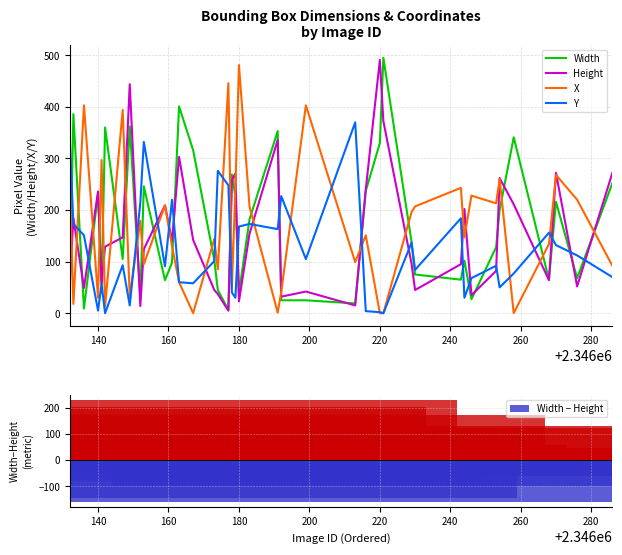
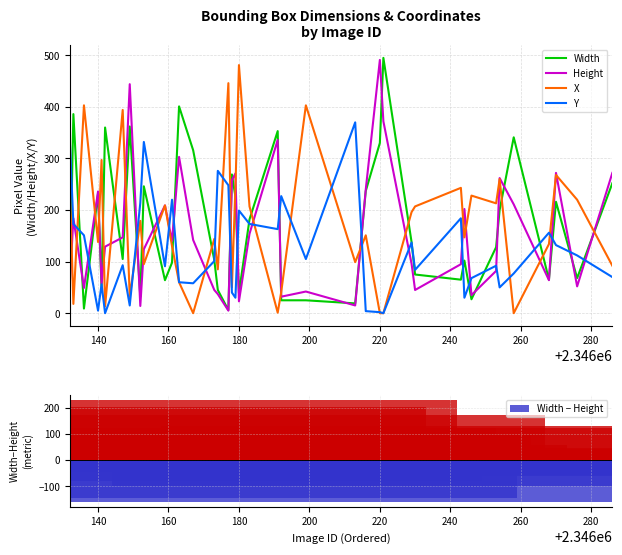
  {
    "Bounding Box Dimensions & Coordinates by Image ID": {
      "Width": {
        "180": 40,
        "220": 330
      },
      "Height": {
        "180": 20,
        "220": 490
      },
      "X": {
-       "140": 30,
+       "140": 140,
        "180": 480
      },
      "Y": {
        "140": 10,
-       "180": 170
+       "180": 200
      }
    }
  }
